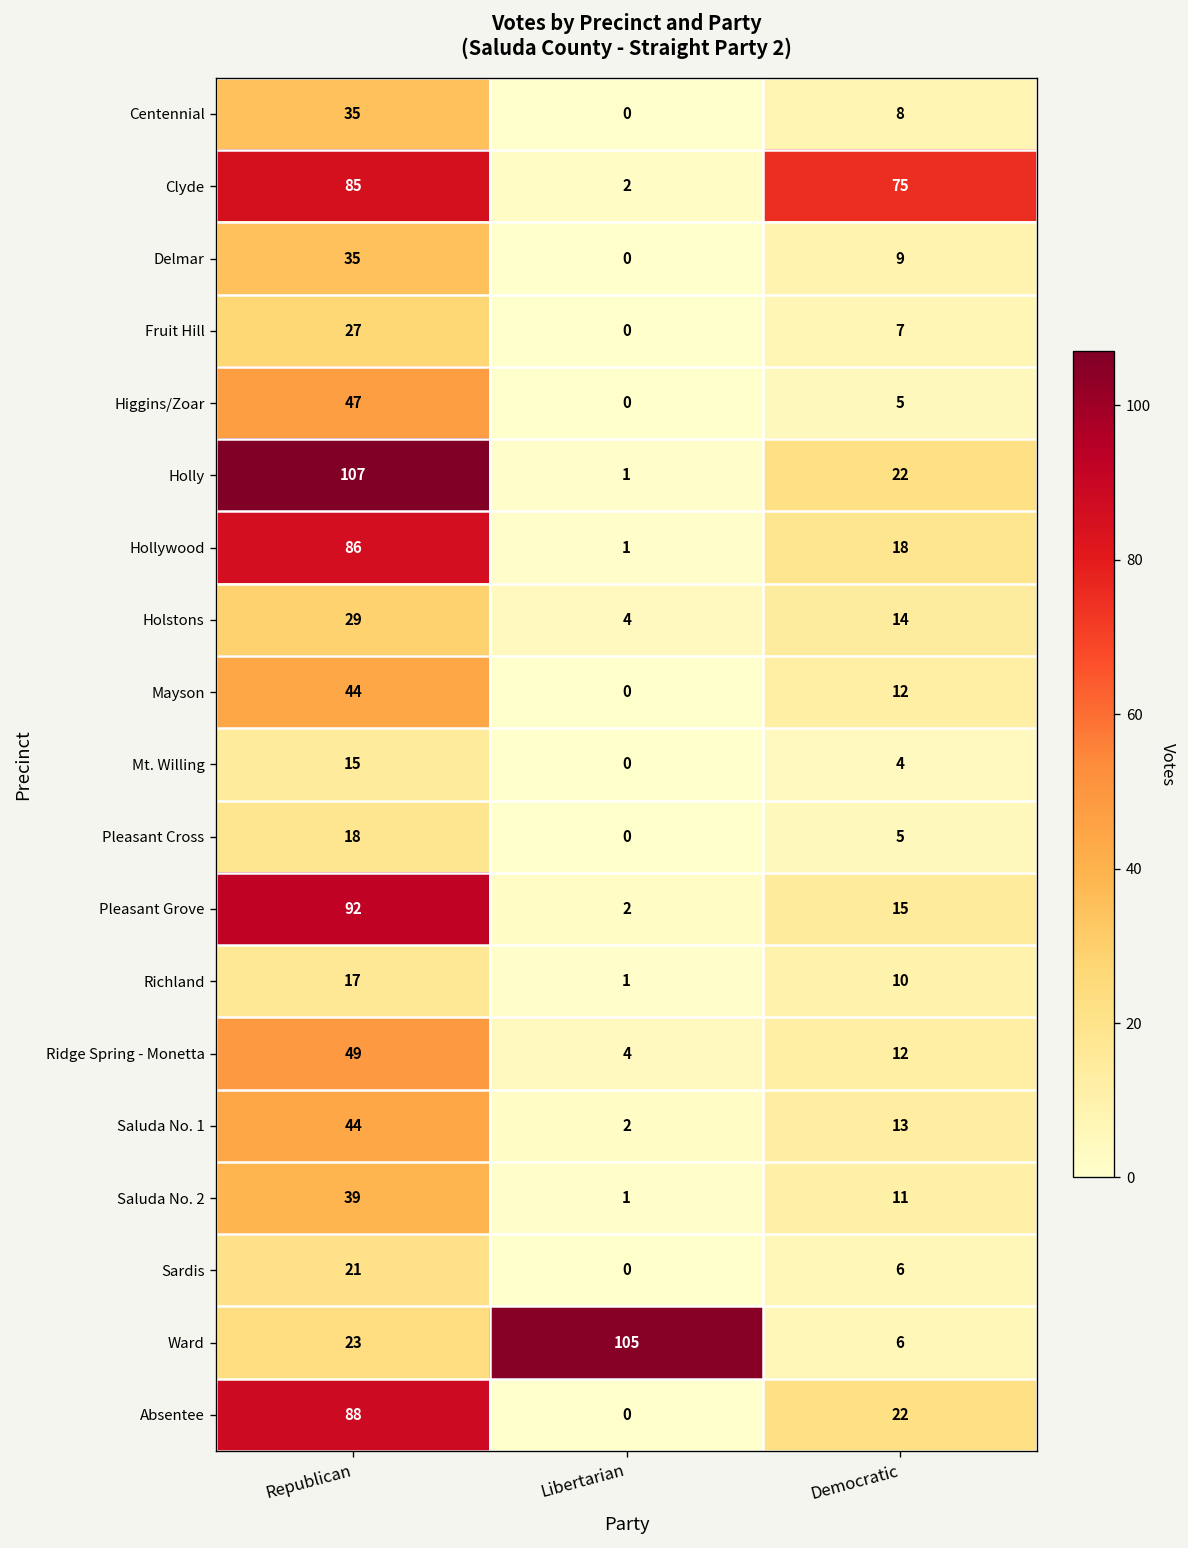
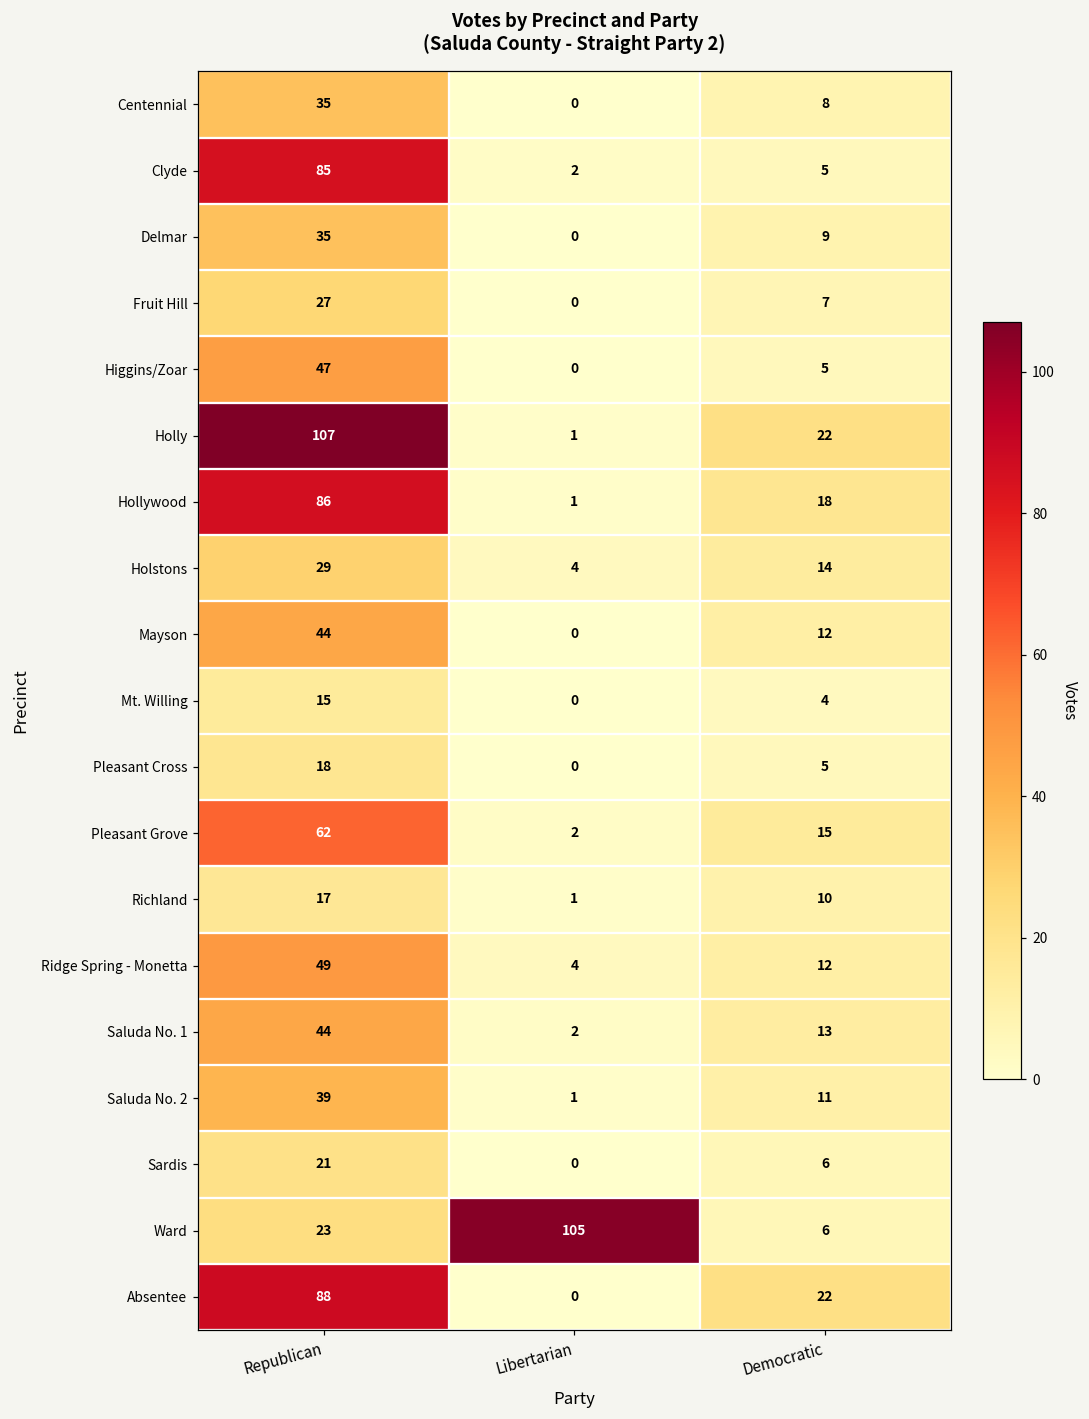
  {
    "Centennial": {
      "Republican": 35,
      "Libertarian": 0,
      "Democratic": 8
    },
    "Clyde": {
      "Republican": 85,
      "Libertarian": 2,
-     "Democratic": 75
+     "Democratic": 5
    },
    "Delmar": {
      "Republican": 35,
      "Libertarian": 0,
      "Democratic": 9
    },
    "Fruit Hill": {
      "Republican": 27,
      "Libertarian": 0,
      "Democratic": 7
    },
    "Higgins/Zoar": {
      "Republican": 47,
      "Libertarian": 0,
      "Democratic": 5
    },
    "Holly": {
      "Republican": 107,
      "Libertarian": 1,
      "Democratic": 22
    },
    "Hollywood": {
      "Republican": 86,
      "Libertarian": 1,
      "Democratic": 18
    },
    "Holstons": {
      "Republican": 29,
      "Libertarian": 4,
      "Democratic": 14
    },
    "Mayson": {
      "Republican": 44,
      "Libertarian": 0,
      "Democratic": 12
    },
    "Mt. Willing": {
      "Republican": 15,
      "Libertarian": 0,
      "Democratic": 4
    },
    "Pleasant Cross": {
      "Republican": 18,
      "Libertarian": 0,
      "Democratic": 5
    },
    "Pleasant Grove": {
-     "Republican": 92,
+     "Republican": 62,
      "Libertarian": 2,
      "Democratic": 15
    },
    "Richland": {
      "Republican": 17,
      "Libertarian": 1,
      "Democratic": 10
    },
    "Ridge Spring - Monetta": {
      "Republican": 49,
      "Libertarian": 4,
      "Democratic": 12
    },
    "Saluda No. 1": {
      "Republican": 44,
      "Libertarian": 2,
      "Democratic": 13
    },
    "Saluda No. 2": {
      "Republican": 39,
      "Libertarian": 1,
      "Democratic": 11
    },
    "Sardis": {
      "Republican": 21,
      "Libertarian": 0,
      "Democratic": 6
    },
    "Ward": {
      "Republican": 23,
      "Libertarian": 105,
      "Democratic": 6
    },
    "Absentee": {
      "Republican": 88,
      "Libertarian": 0,
      "Democratic": 22
    }
  }
